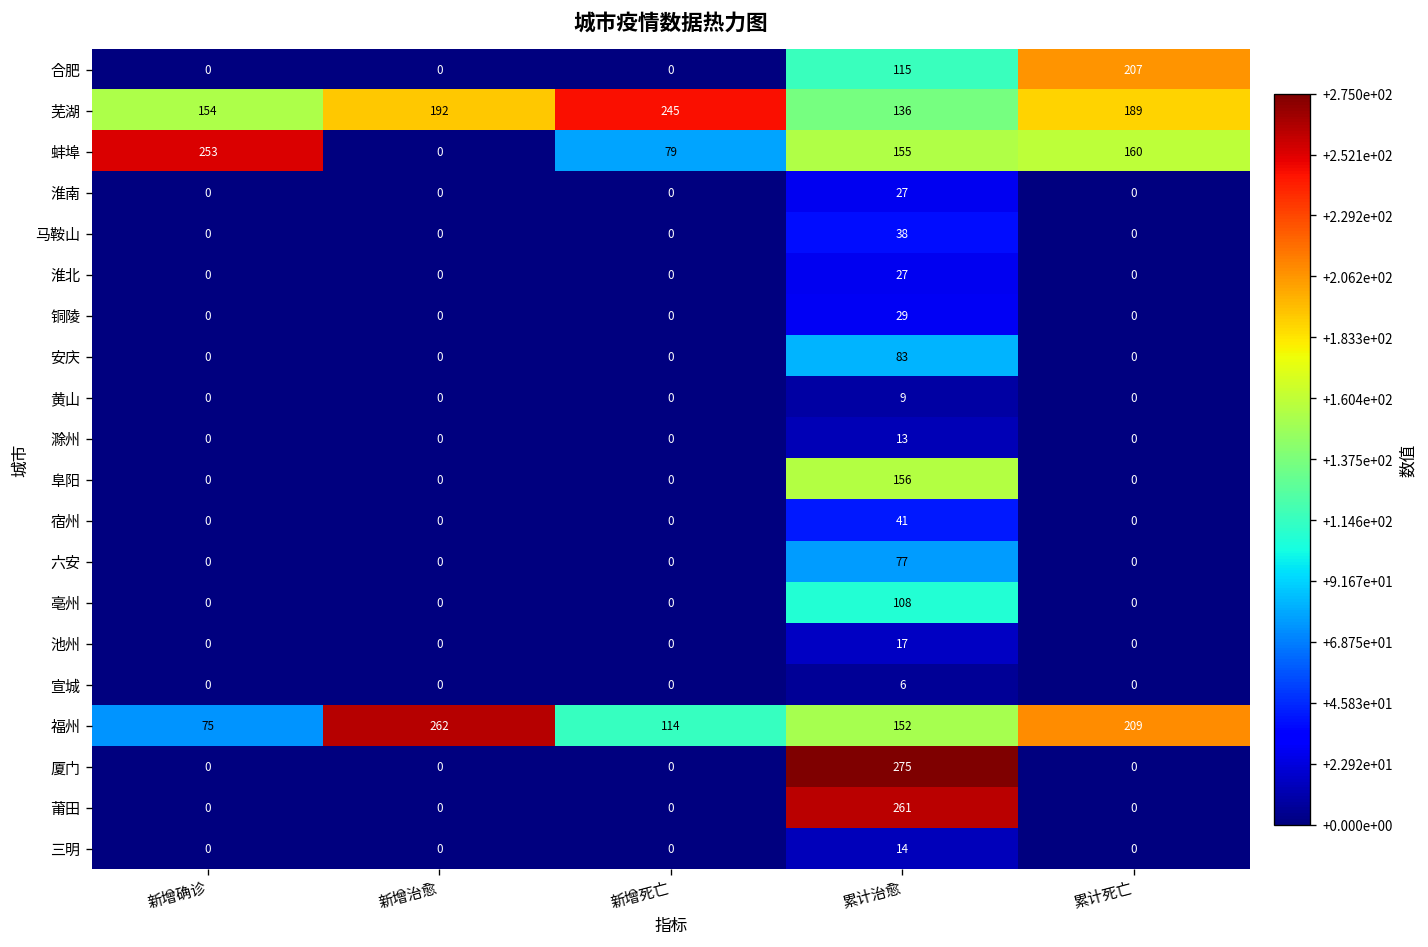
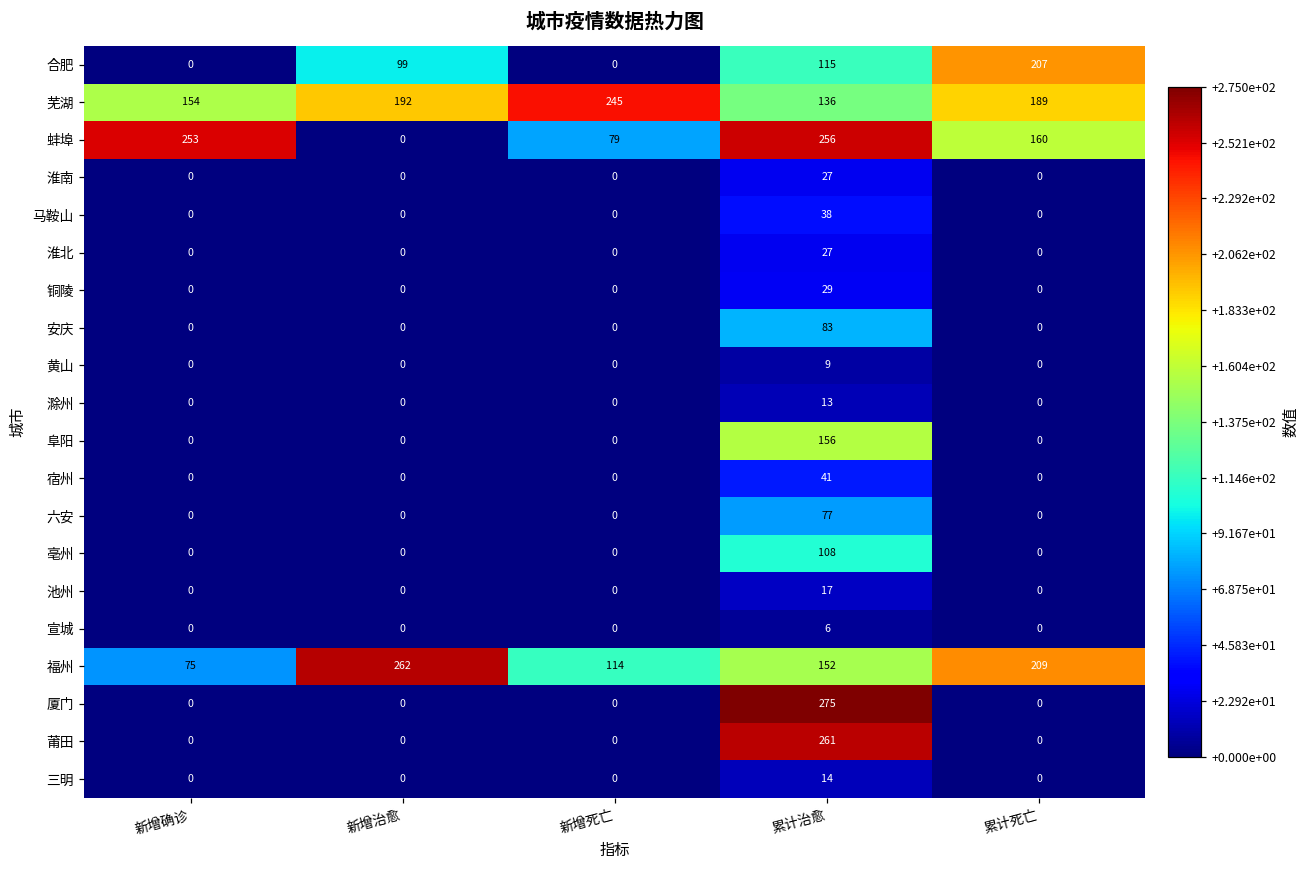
  {
    "合肥": {
      "新增确诊": 0,
-     "新增治愈": 0,
+     "新增治愈": 99,
      "新增死亡": 0,
      "累计治愈": 115,
      "累计死亡": 207
    },
    "芜湖": {
      "新增确诊": 154,
      "新增治愈": 192,
      "新增死亡": 245,
      "累计治愈": 136,
      "累计死亡": 189
    },
    "蚌埠": {
      "新增确诊": 253,
      "新增治愈": 0,
      "新增死亡": 79,
-     "累计治愈": 155,
+     "累计治愈": 256,
      "累计死亡": 160
    },
    "淮南": {
      "新增确诊": 0,
      "新增治愈": 0,
      "新增死亡": 0,
      "累计治愈": 27,
      "累计死亡": 0
    },
    "马鞍山": {
      "新增确诊": 0,
      "新增治愈": 0,
      "新增死亡": 0,
      "累计治愈": 38,
      "累计死亡": 0
    },
    "淮北": {
      "新增确诊": 0,
      "新增治愈": 0,
      "新增死亡": 0,
      "累计治愈": 27,
      "累计死亡": 0
    },
    "铜陵": {
      "新增确诊": 0,
      "新增治愈": 0,
      "新增死亡": 0,
      "累计治愈": 29,
      "累计死亡": 0
    },
    "安庆": {
      "新增确诊": 0,
      "新增治愈": 0,
      "新增死亡": 0,
      "累计治愈": 83,
      "累计死亡": 0
    },
    "黄山": {
      "新增确诊": 0,
      "新增治愈": 0,
      "新增死亡": 0,
      "累计治愈": 9,
      "累计死亡": 0
    },
    "滁州": {
      "新增确诊": 0,
      "新增治愈": 0,
      "新增死亡": 0,
      "累计治愈": 13,
      "累计死亡": 0
    },
    "阜阳": {
      "新增确诊": 0,
      "新增治愈": 0,
      "新增死亡": 0,
      "累计治愈": 156,
      "累计死亡": 0
    },
    "宿州": {
      "新增确诊": 0,
      "新增治愈": 0,
      "新增死亡": 0,
      "累计治愈": 41,
      "累计死亡": 0
    },
    "六安": {
      "新增确诊": 0,
      "新增治愈": 0,
      "新增死亡": 0,
      "累计治愈": 77,
      "累计死亡": 0
    },
    "亳州": {
      "新增确诊": 0,
      "新增治愈": 0,
      "新增死亡": 0,
      "累计治愈": 108,
      "累计死亡": 0
    },
    "池州": {
      "新增确诊": 0,
      "新增治愈": 0,
      "新增死亡": 0,
      "累计治愈": 17,
      "累计死亡": 0
    },
    "宣城": {
      "新增确诊": 0,
      "新增治愈": 0,
      "新增死亡": 0,
      "累计治愈": 6,
      "累计死亡": 0
    },
    "福州": {
      "新增确诊": 75,
      "新增治愈": 262,
      "新增死亡": 114,
      "累计治愈": 152,
      "累计死亡": 209
    },
    "厦门": {
      "新增确诊": 0,
      "新增治愈": 0,
      "新增死亡": 0,
      "累计治愈": 275,
      "累计死亡": 0
    },
    "莆田": {
      "新增确诊": 0,
      "新增治愈": 0,
      "新增死亡": 0,
      "累计治愈": 261,
      "累计死亡": 0
    },
    "三明": {
      "新增确诊": 0,
      "新增治愈": 0,
      "新增死亡": 0,
      "累计治愈": 14,
      "累计死亡": 0
    }
  }
